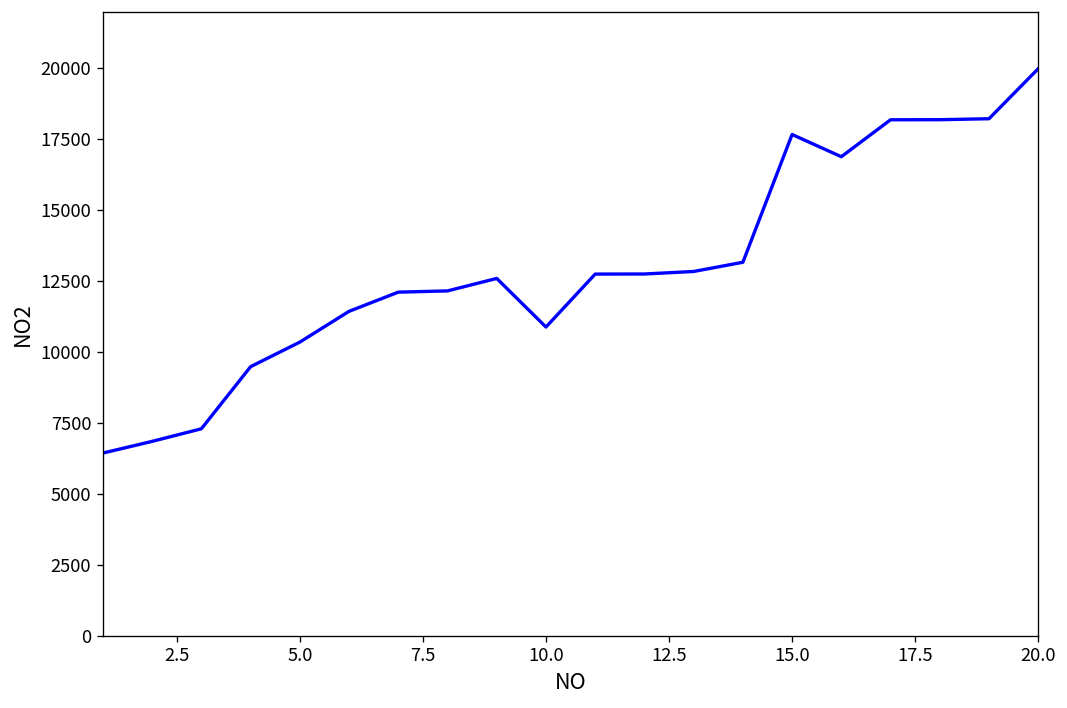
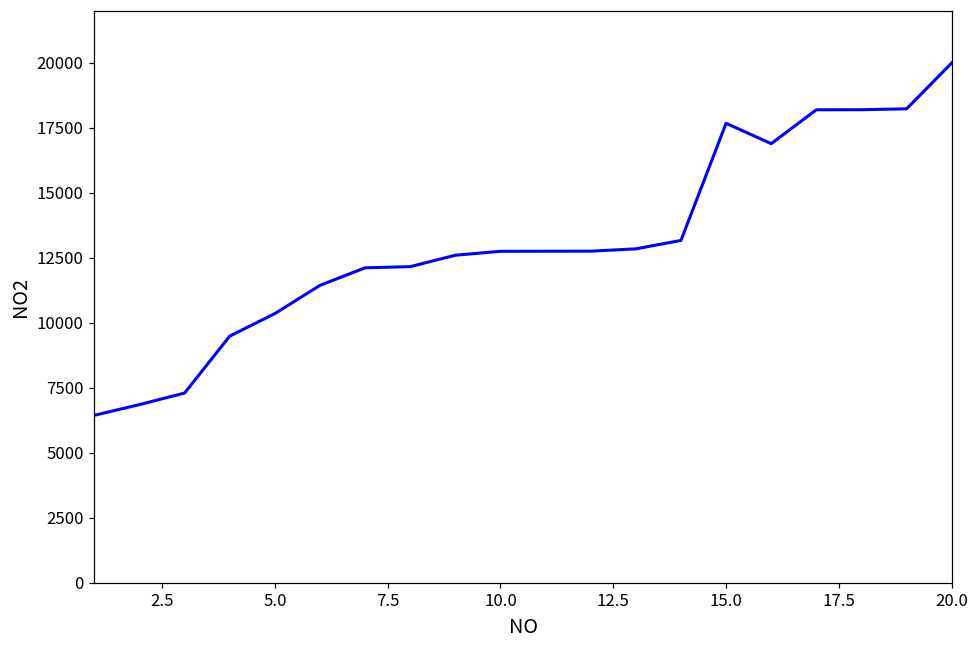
  {
    "5.0": 10400,
-   "10.0": 10900,
+   "10.0": 12700,
    "15.0": 17700,
    "20.0": 20000
  }
